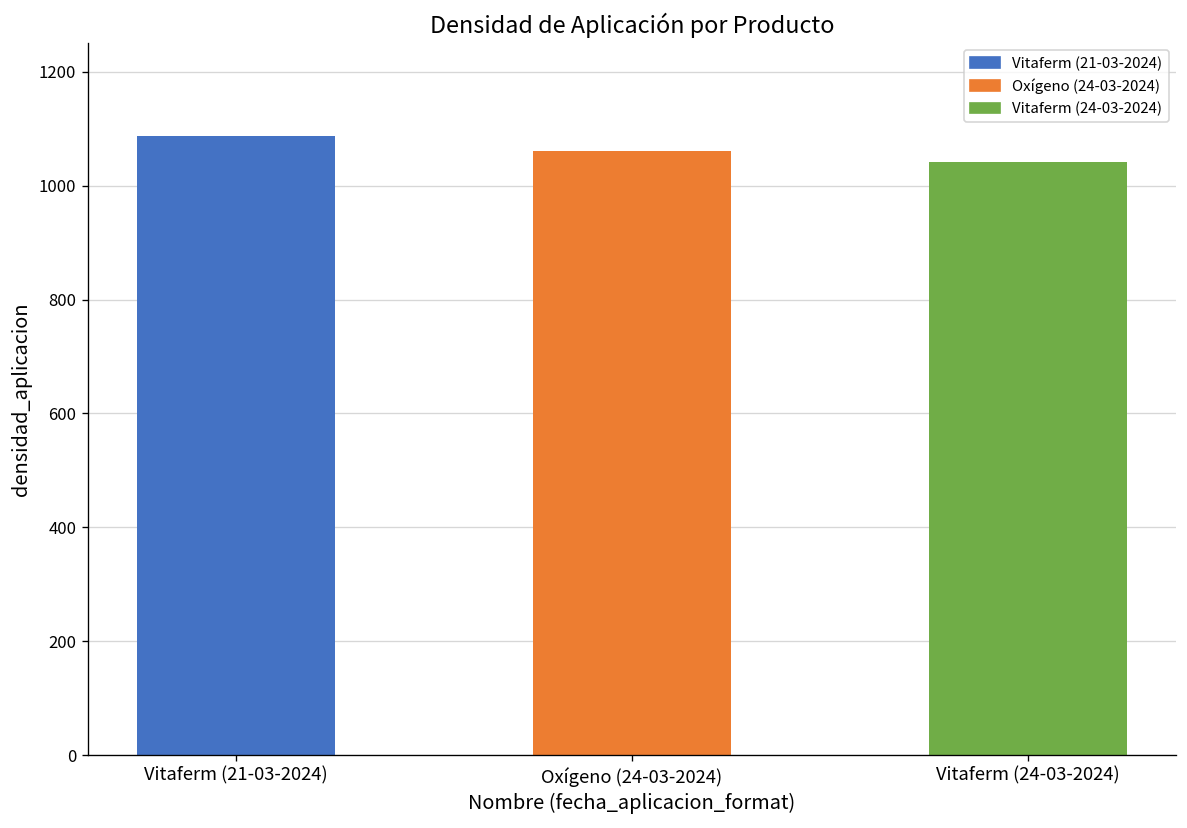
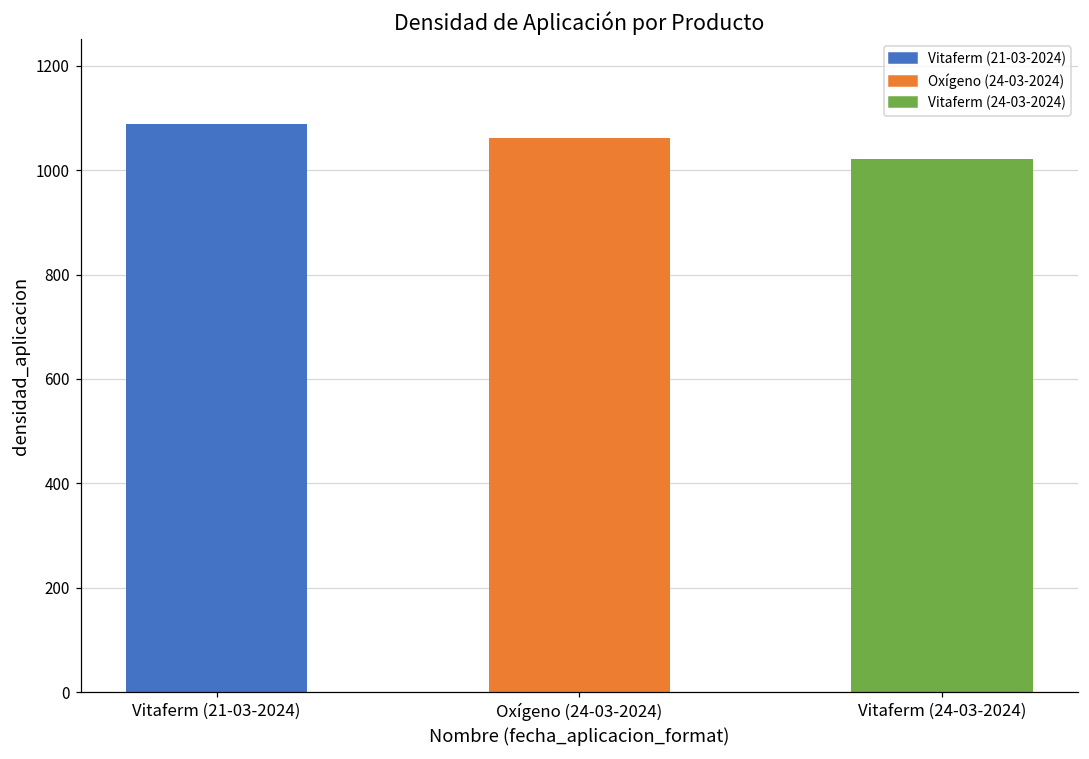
  {
    "Vitaferm (21-03-2024)": 1090,
    "Oxígeno (24-03-2024)": 1060,
-   "Vitaferm (24-03-2024)": 1040
+   "Vitaferm (24-03-2024)": 1020
  }
